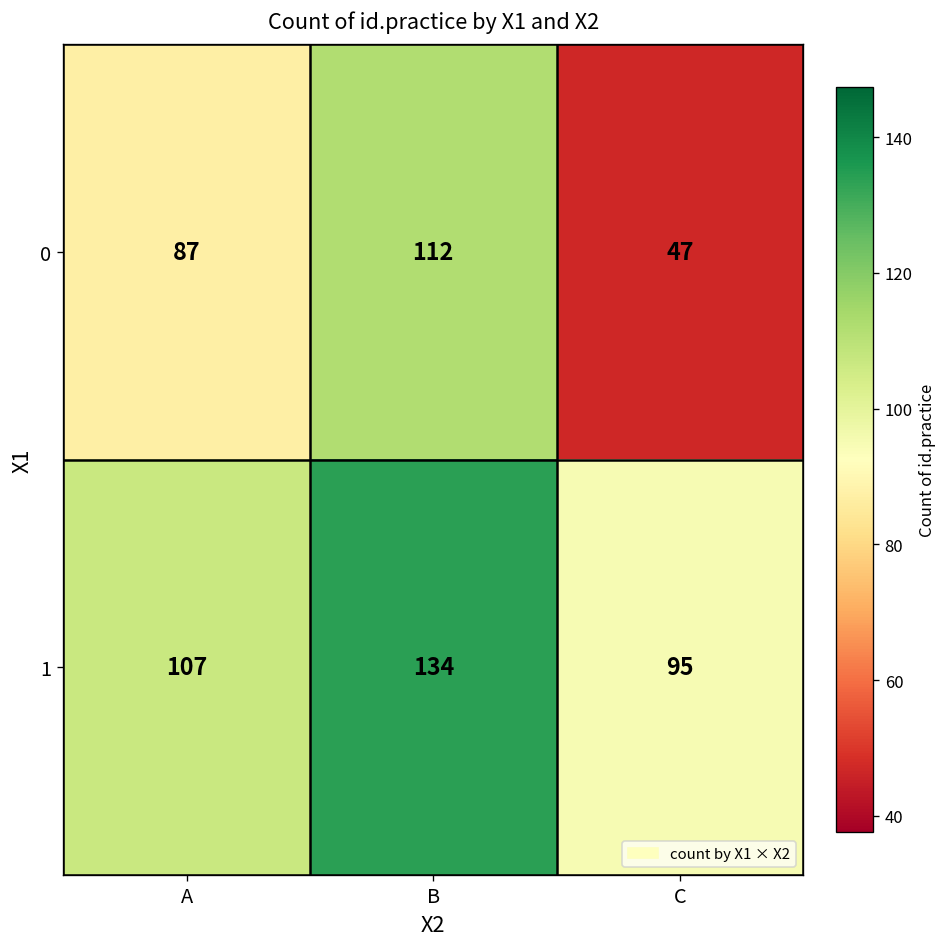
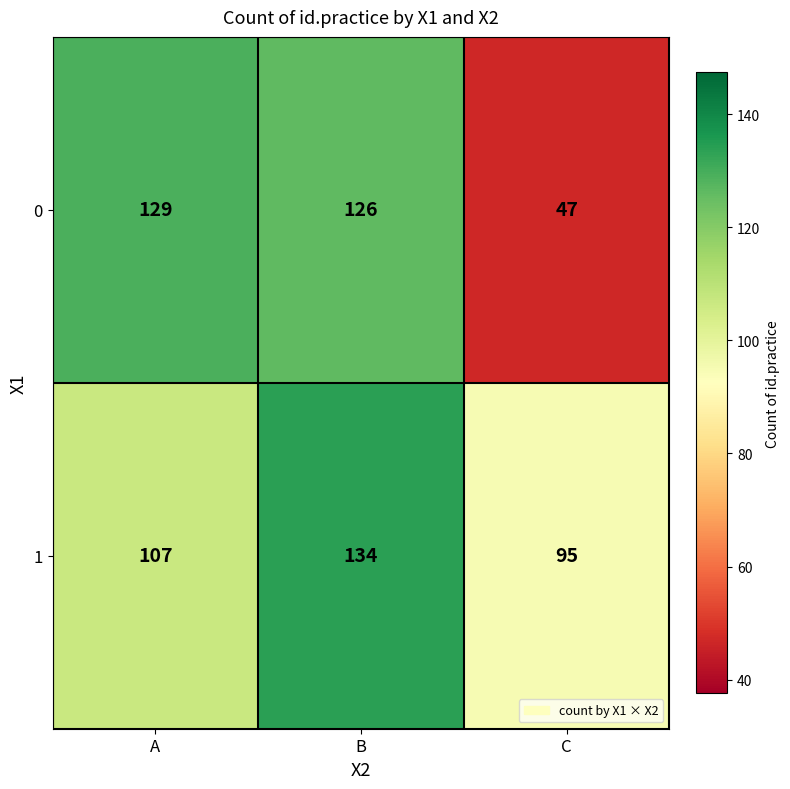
  {
    "0": {
-     "A": 87,
-     "B": 112,
+     "A": 129,
+     "B": 126,
      "C": 47
    },
    "1": {
      "A": 107,
      "B": 134,
      "C": 95
    }
  }
